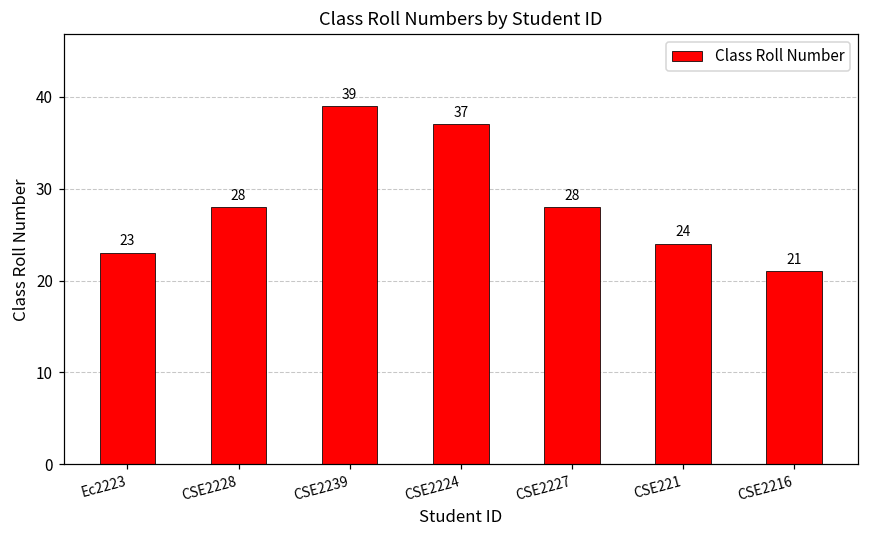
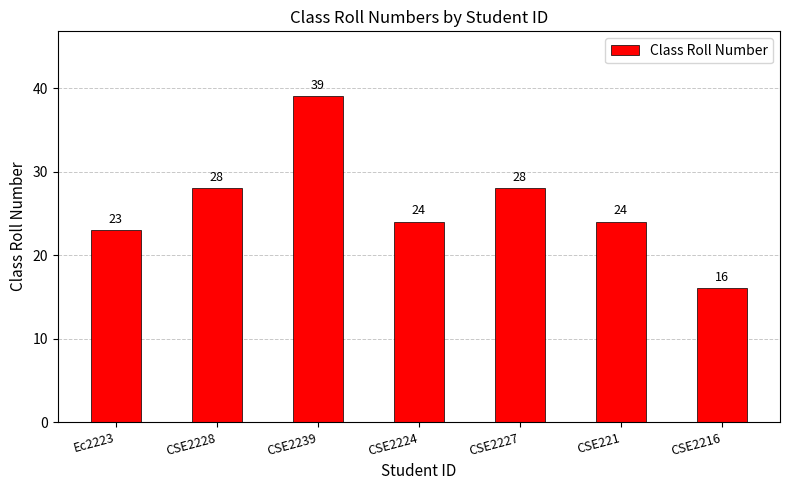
  {
    "Ec2223": 23,
    "CSE2228": 28,
    "CSE2239": 39,
-   "CSE2224": 37,
+   "CSE2224": 24,
    "CSE2227": 28,
    "CSE221": 24,
-   "CSE2216": 21
+   "CSE2216": 16
  }
